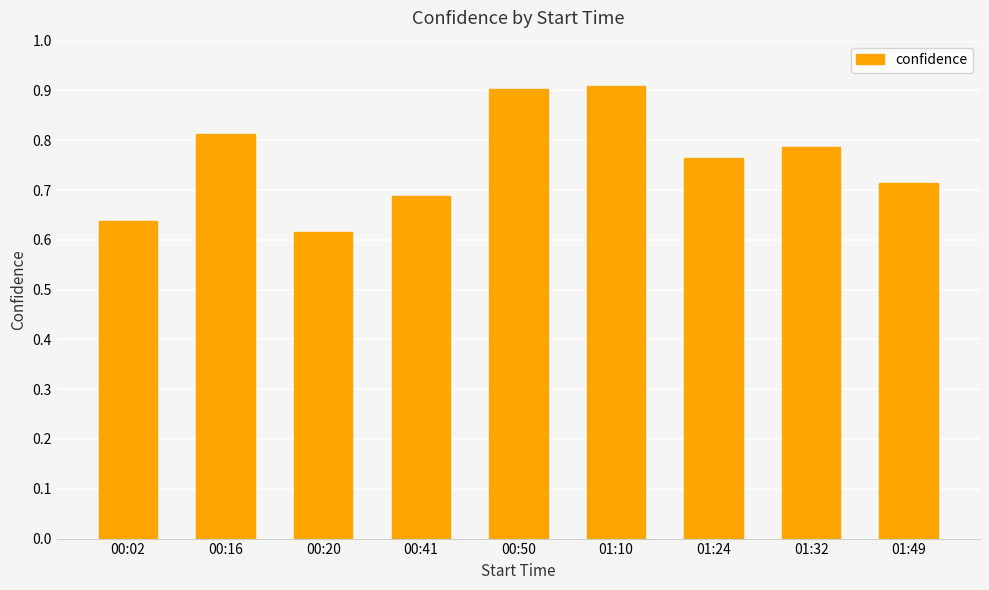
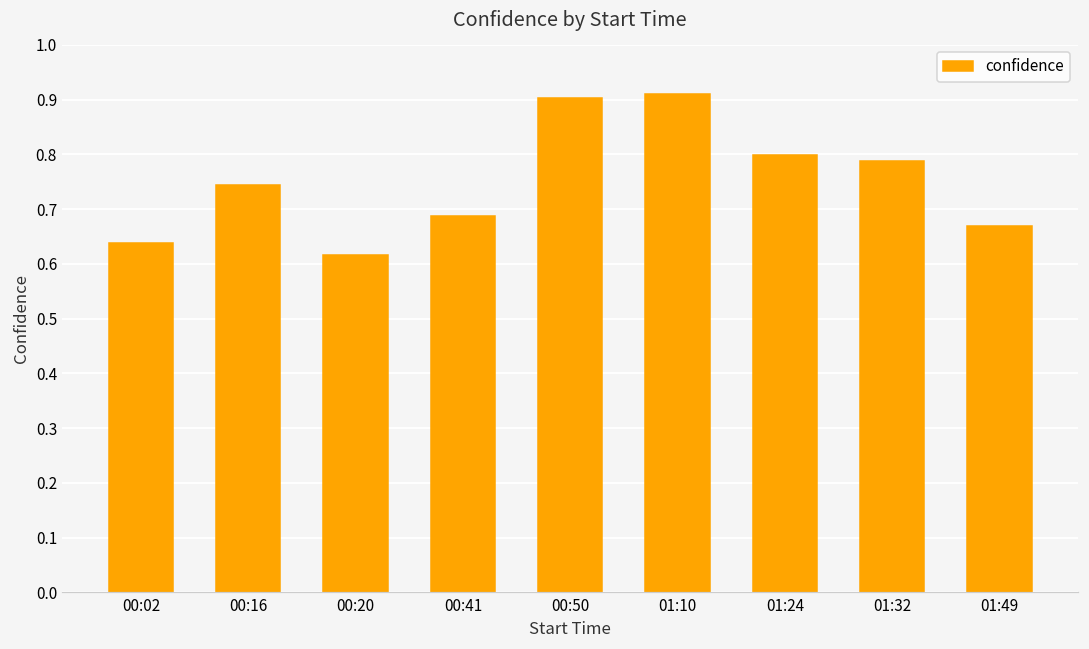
  {
    "00:02": 0.64,
-   "00:16": 0.81,
+   "00:16": 0.74,
    "00:20": 0.62,
    "00:41": 0.69,
    "00:50": 0.90,
    "01:10": 0.91,
-   "01:24": 0.76,
+   "01:24": 0.80,
    "01:32": 0.79,
-   "01:49": 0.71
+   "01:49": 0.67
  }
